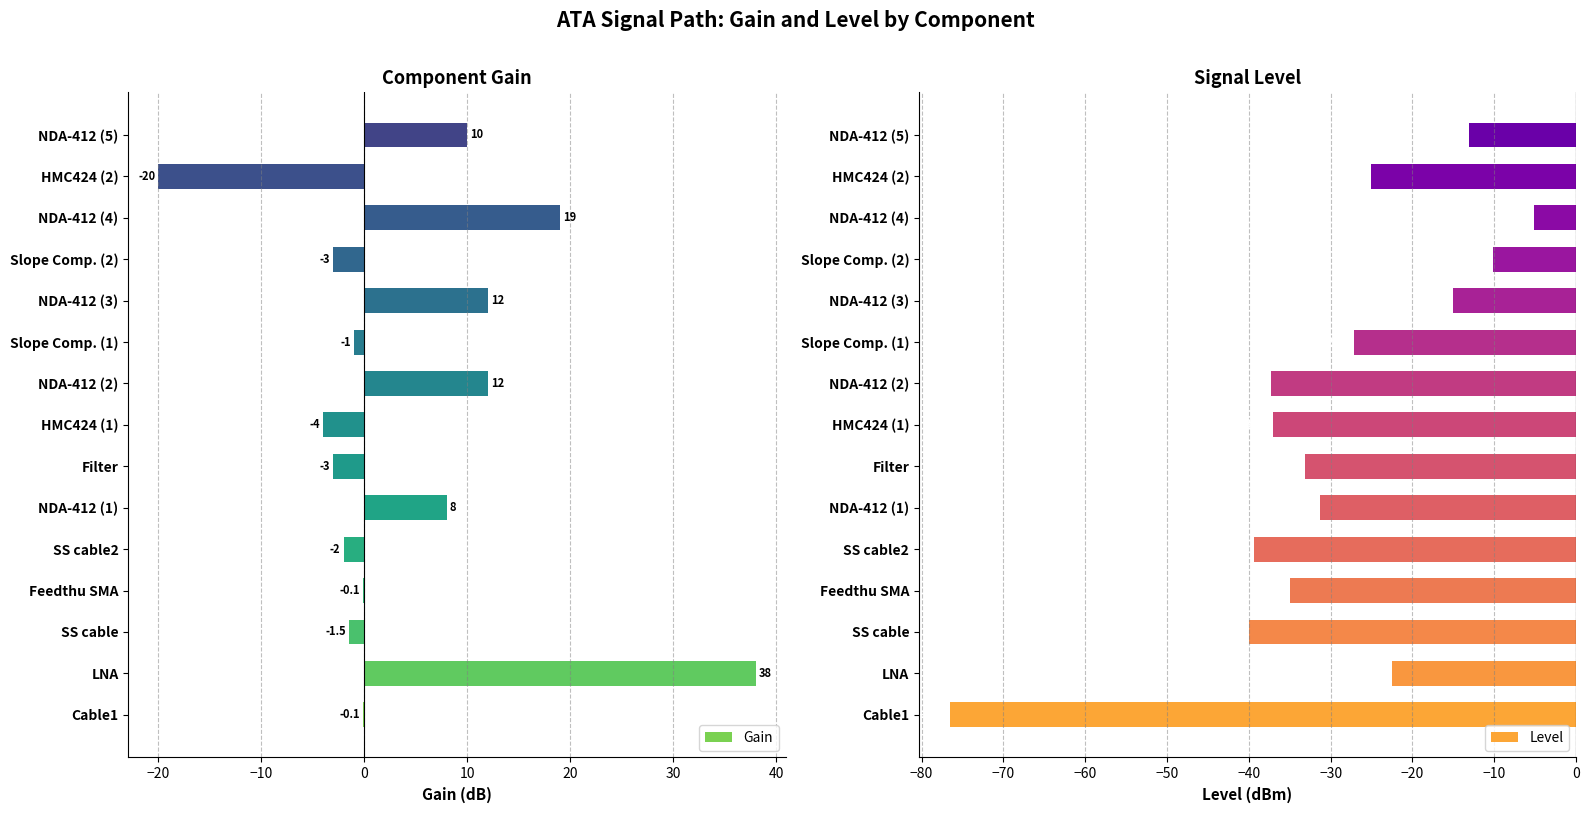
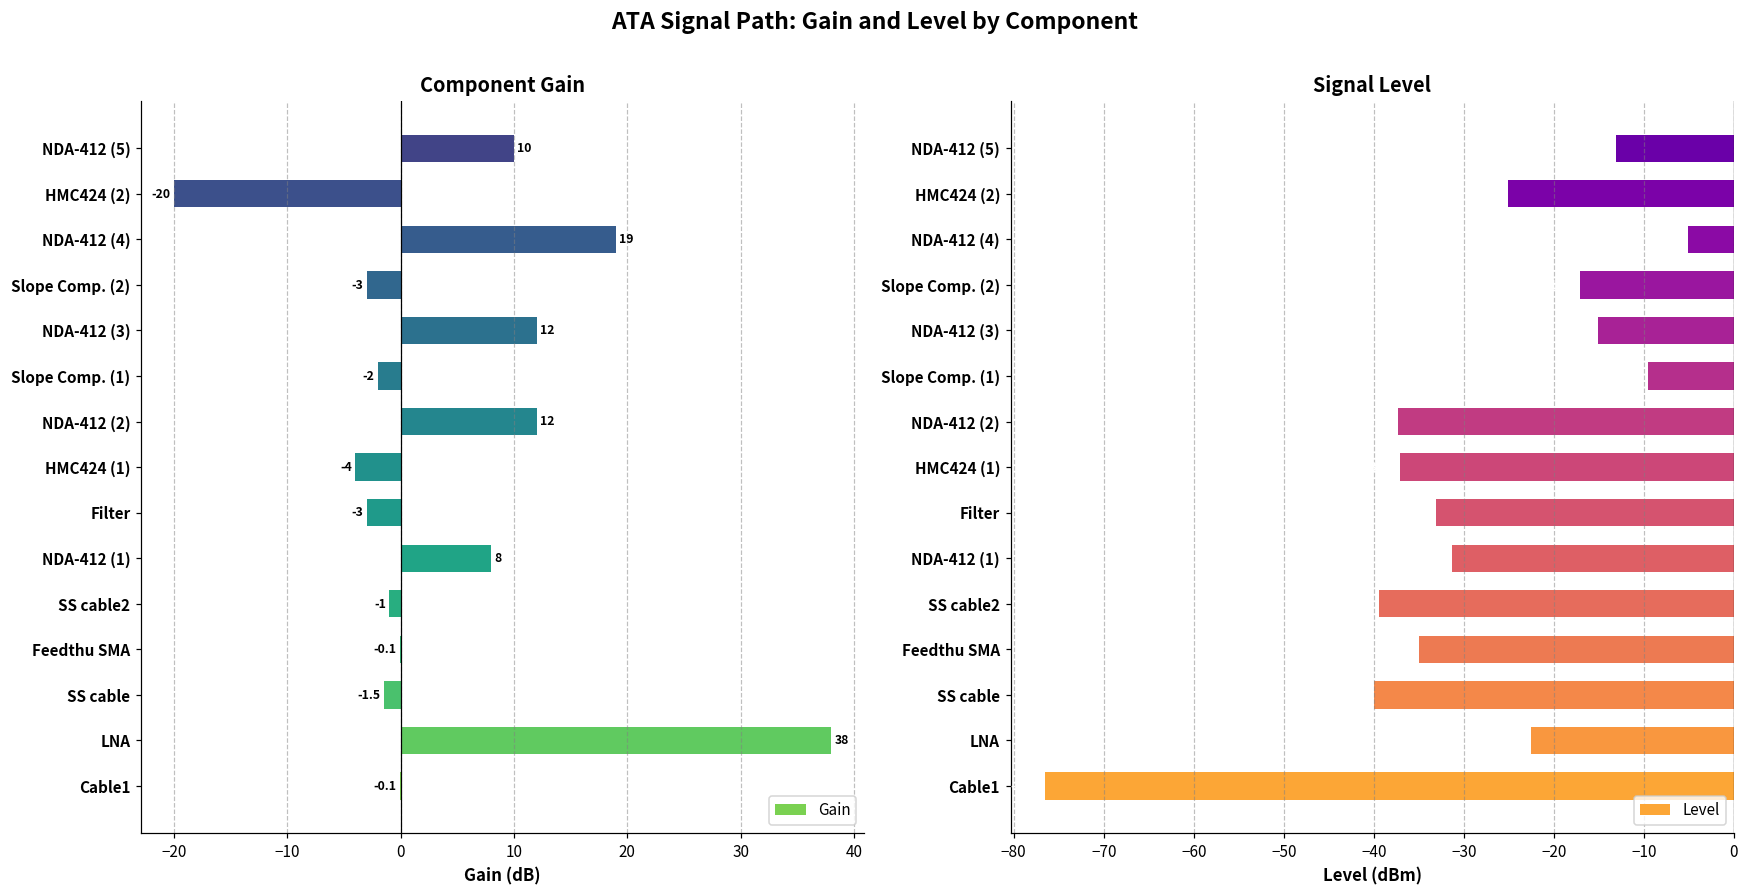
  {
    "Component Gain": {
      "NDA-412 (5)": 10,
      "HMC424 (2)": -20,
      "NDA-412 (4)": 19,
      "Slope Comp. (2)": -3,
      "NDA-412 (3)": 12,
-     "Slope Comp. (1)": -1,
+     "Slope Comp. (1)": -2,
      "NDA-412 (2)": 12,
      "HMC424 (1)": -4,
      "Filter": -3,
      "NDA-412 (1)": 8,
-     "SS cable2": -2,
+     "SS cable2": -1,
      "Feedthu SMA": -0.1,
      "SS cable": -1.5,
      "LNA": 38,
      "Cable1": -0.1
    },
    "Signal Level": {
      "NDA-412 (5)": -13,
      "HMC424 (2)": -25,
      "NDA-412 (4)": -5,
-     "Slope Comp. (2)": -10,
+     "Slope Comp. (2)": -17,
      "NDA-412 (3)": -15,
-     "Slope Comp. (1)": -27,
+     "Slope Comp. (1)": -10,
      "NDA-412 (2)": -37,
      "HMC424 (1)": -37,
      "Filter": -33,
      "NDA-412 (1)": -31,
      "SS cable2": -39,
      "Feedthu SMA": -35,
      "SS cable": -40,
      "LNA": -23,
      "Cable1": -77
    }
  }
